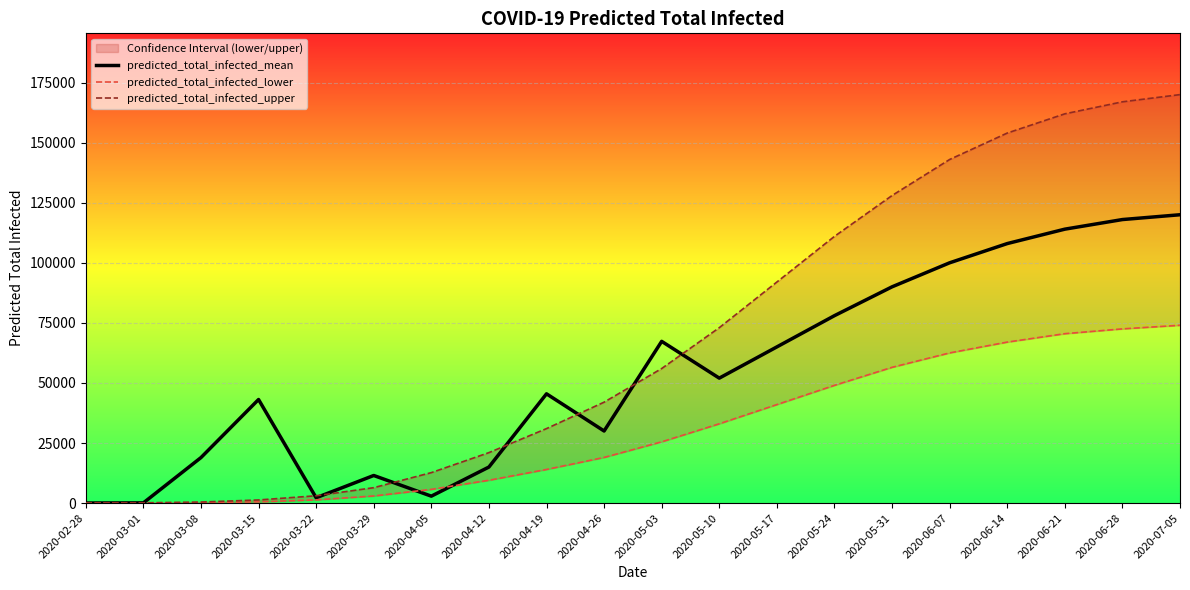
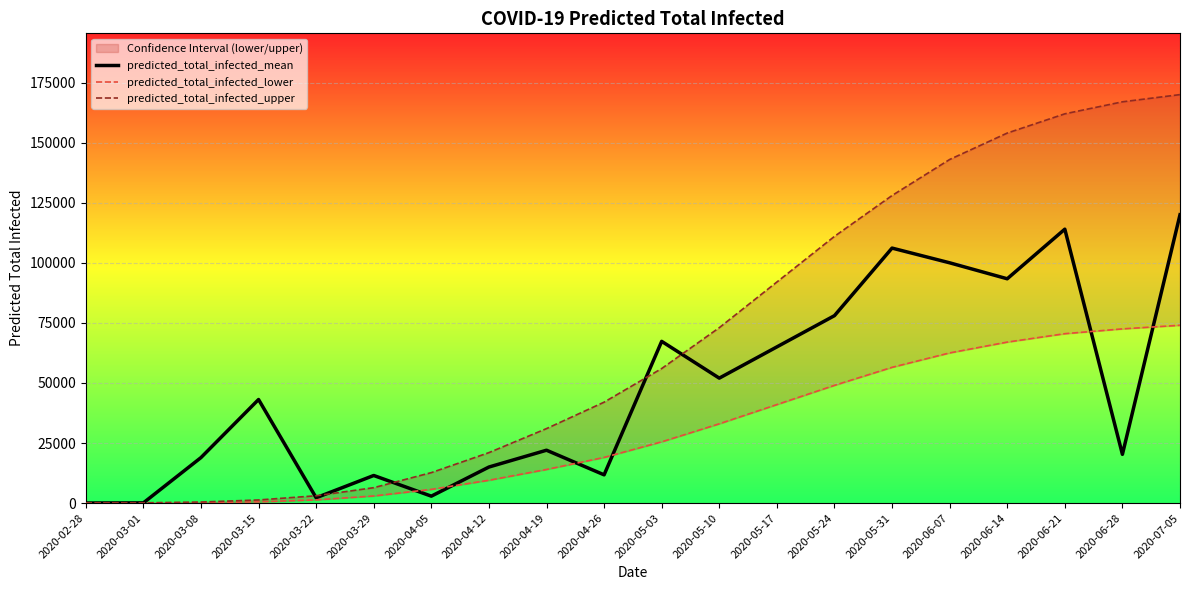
  {
    "predicted_total_infected_mean": {
      "2020-03-08": 19000,
      "2020-03-15": 43000,
      "2020-03-29": 11000,
      "2020-04-05": 3000,
      "2020-04-12": 15000,
-     "2020-04-19": 45000,
-     "2020-04-26": 30000,
+     "2020-04-19": 22000,
+     "2020-04-26": 12000,
      "2020-05-03": 67000,
      "2020-05-10": 52000,
      "2020-05-17": 65000,
      "2020-05-24": 78000,
-     "2020-05-31": 90000,
+     "2020-05-31": 106000,
      "2020-06-07": 100000,
-     "2020-06-14": 108000,
+     "2020-06-14": 93000,
      "2020-06-21": 114000,
-     "2020-06-28": 118000,
+     "2020-06-28": 20000,
      "2020-07-05": 120000
    }
  }
